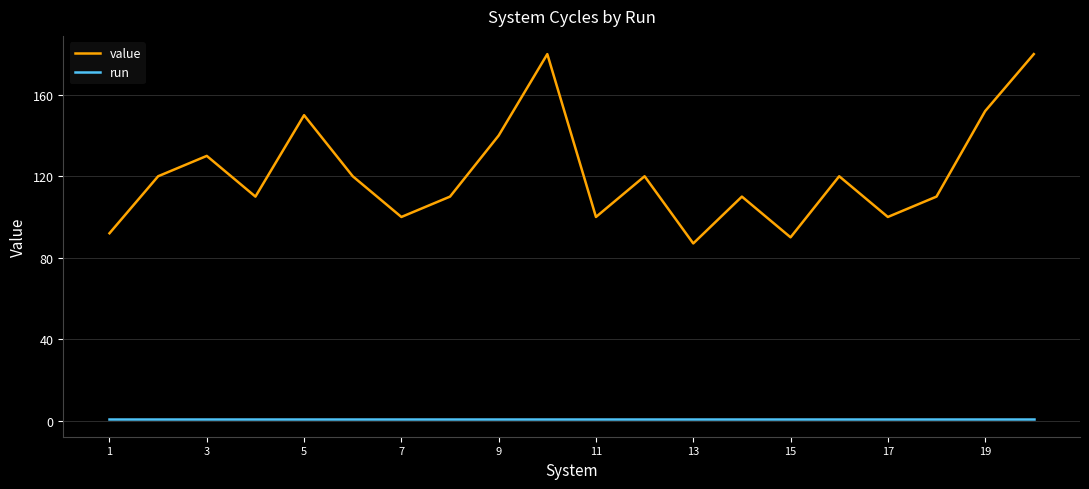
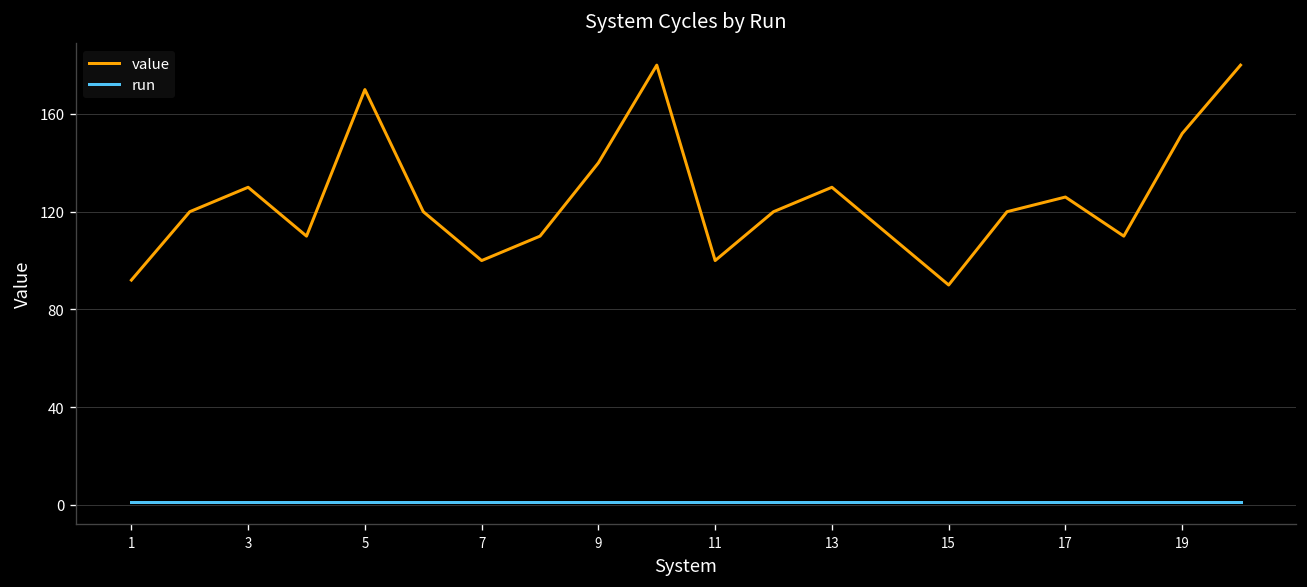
  {
    "value": {
      "1": 92,
      "3": 130,
-     "5": 150,
+     "5": 170,
      "7": 100,
      "9": 140,
      "11": 100,
-     "13": 87,
+     "13": 130,
      "15": 90,
-     "17": 100,
+     "17": 126,
      "19": 152
    },
    "run": {
      "1": 1,
      "3": 1,
      "5": 1,
      "7": 1,
      "9": 1,
      "11": 1,
      "13": 1,
      "15": 1,
      "17": 1,
      "19": 1
    }
  }
